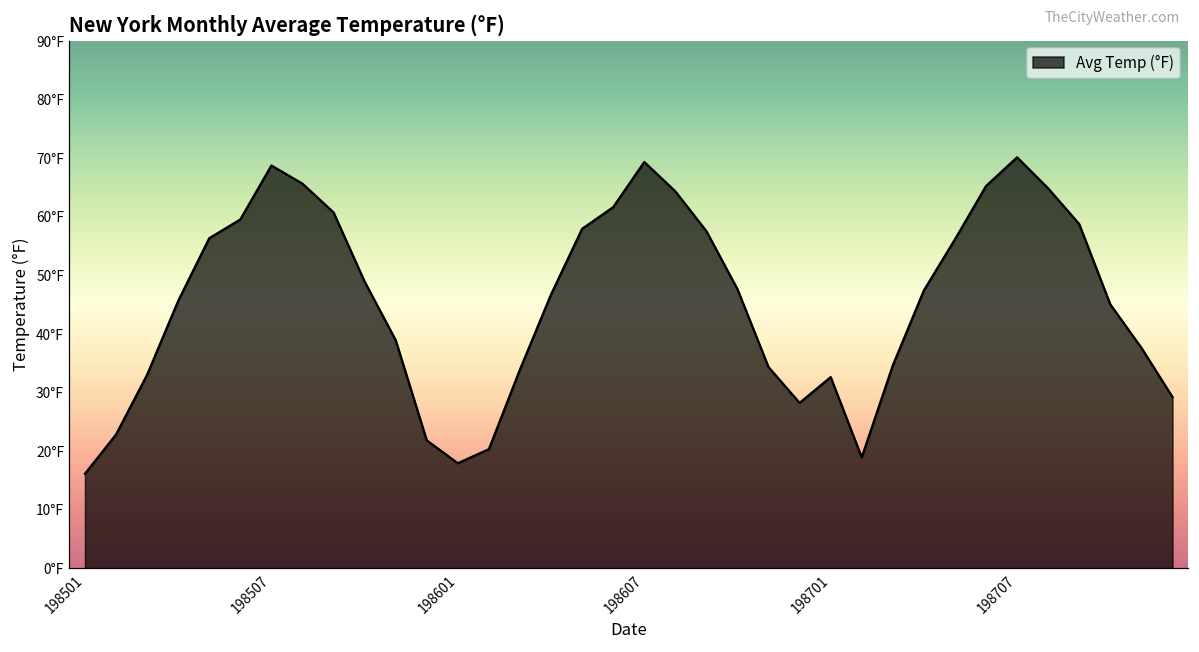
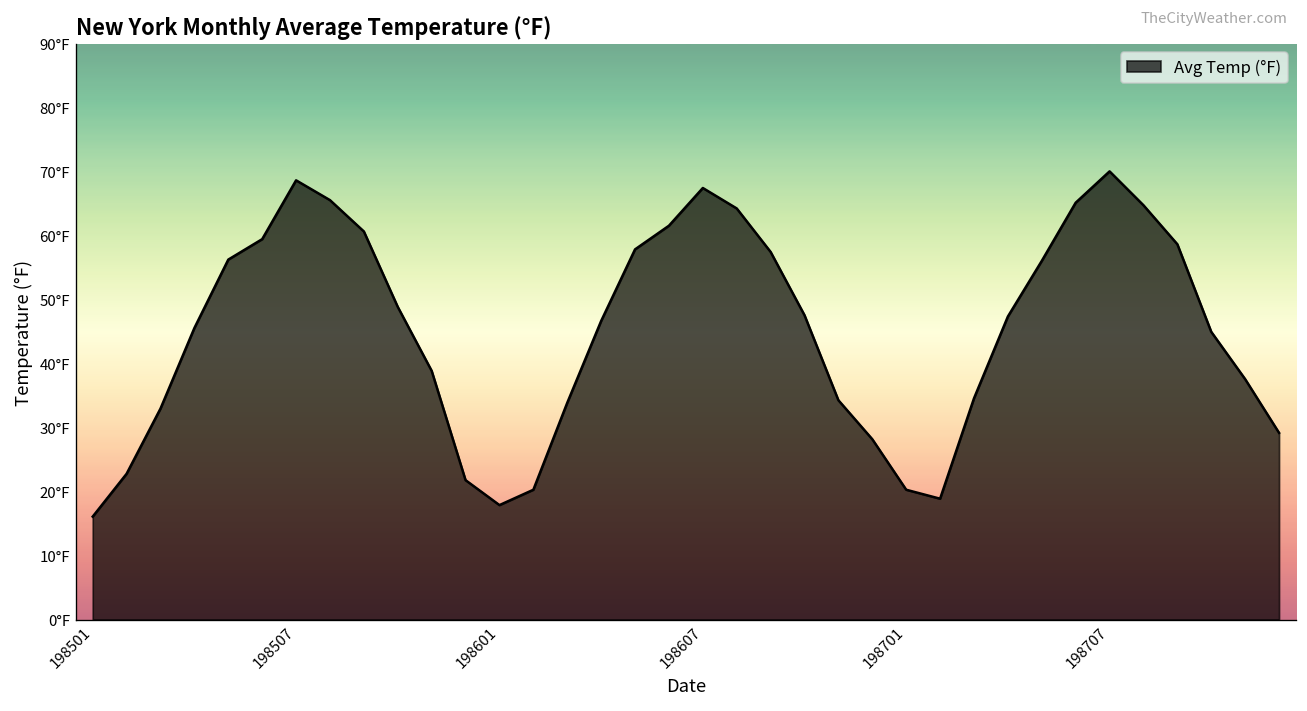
  {
    "198501": "16°F",
    "198507": "69°F",
    "198601": "18°F",
-   "198607": "69°F",
-   "198701": "33°F",
+   "198607": "68°F",
+   "198701": "20°F",
    "198707": "70°F"
  }
